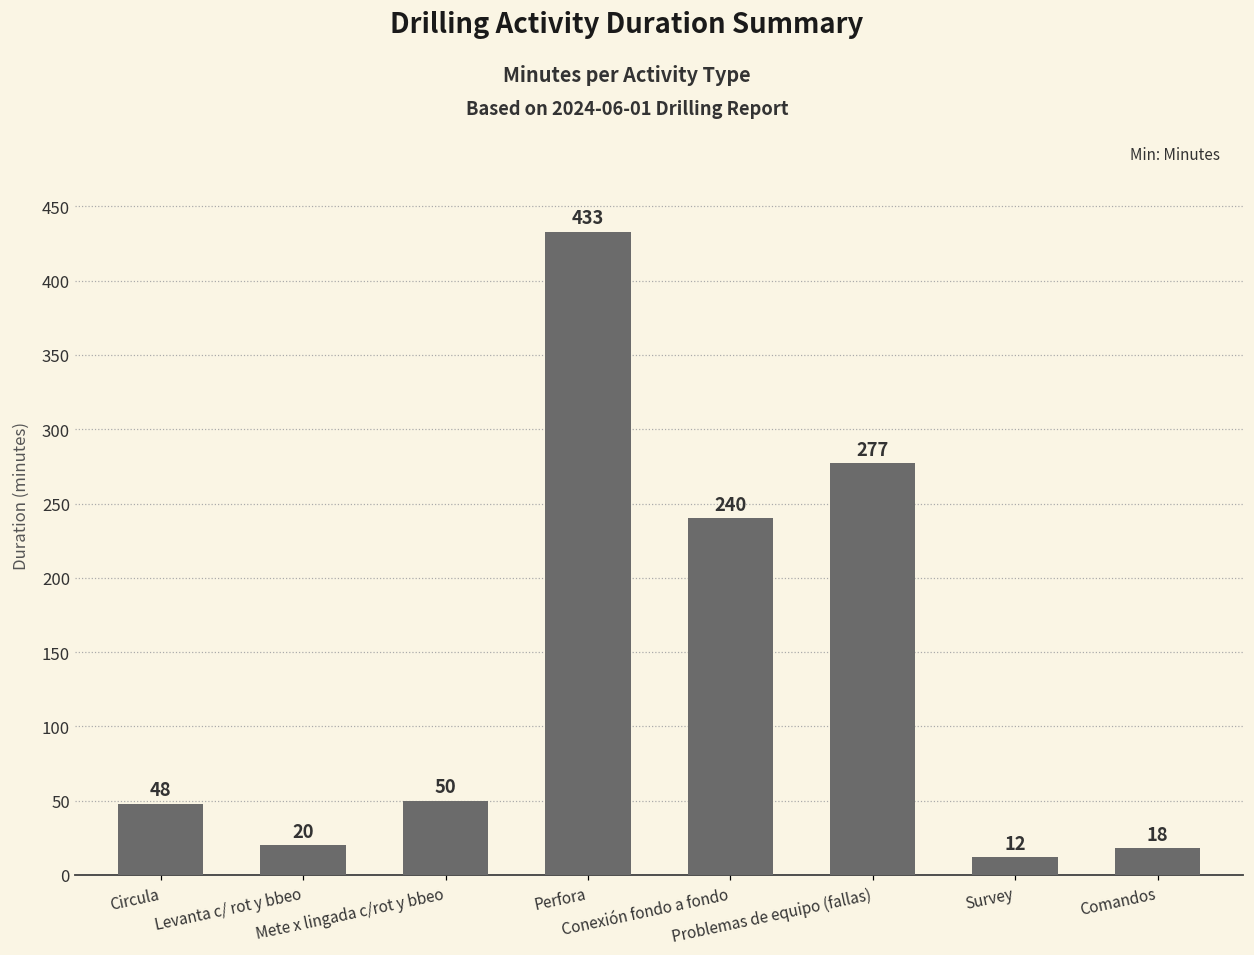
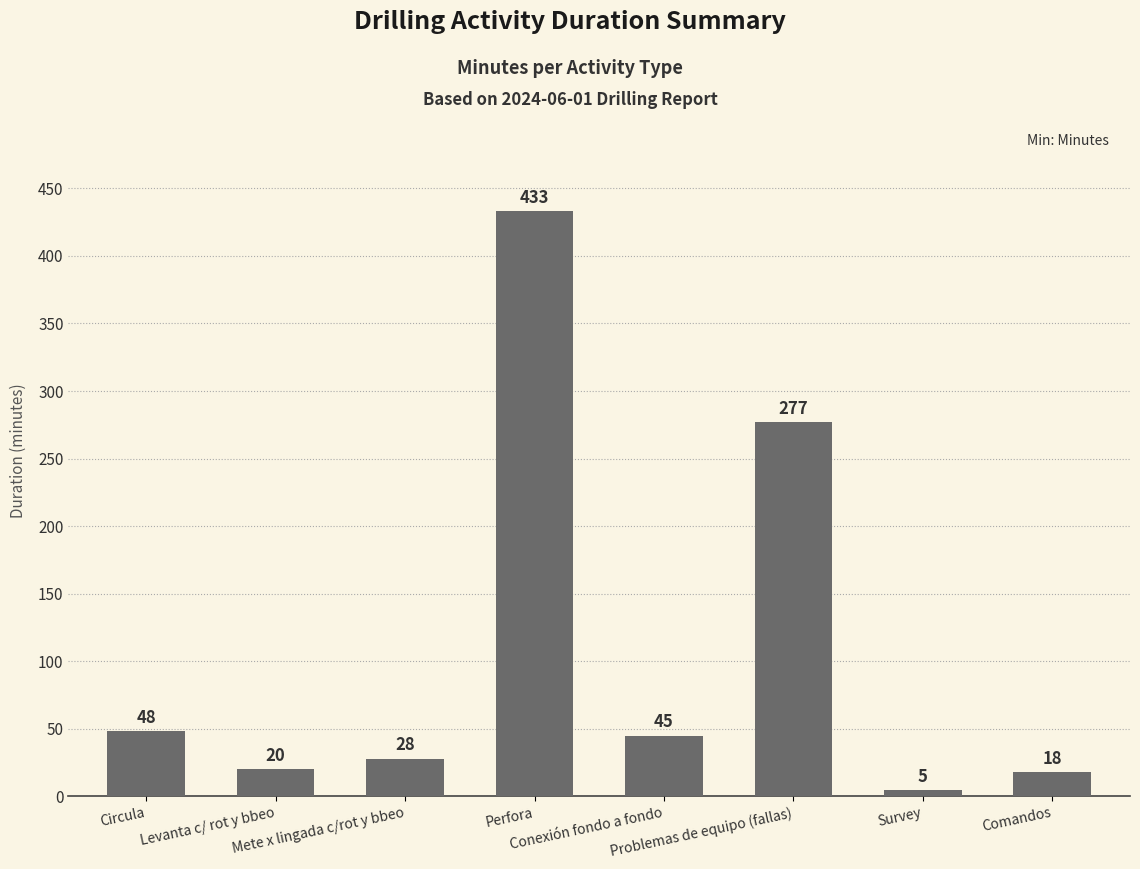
  {
    "Circula": 48,
    "Levanta c/ rot y bbeo": 20,
-   "Mete x lingada c/rot y bbeo": 50,
+   "Mete x lingada c/rot y bbeo": 28,
    "Perfora": 433,
-   "Conexión fondo a fondo": 240,
+   "Conexión fondo a fondo": 45,
    "Problemas de equipo (fallas)": 277,
-   "Survey": 12,
+   "Survey": 5,
    "Comandos": 18
  }
